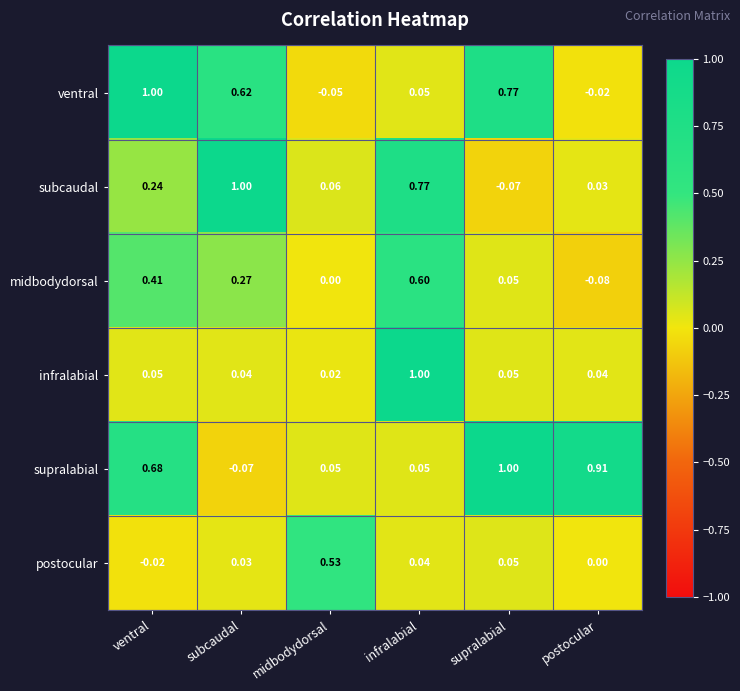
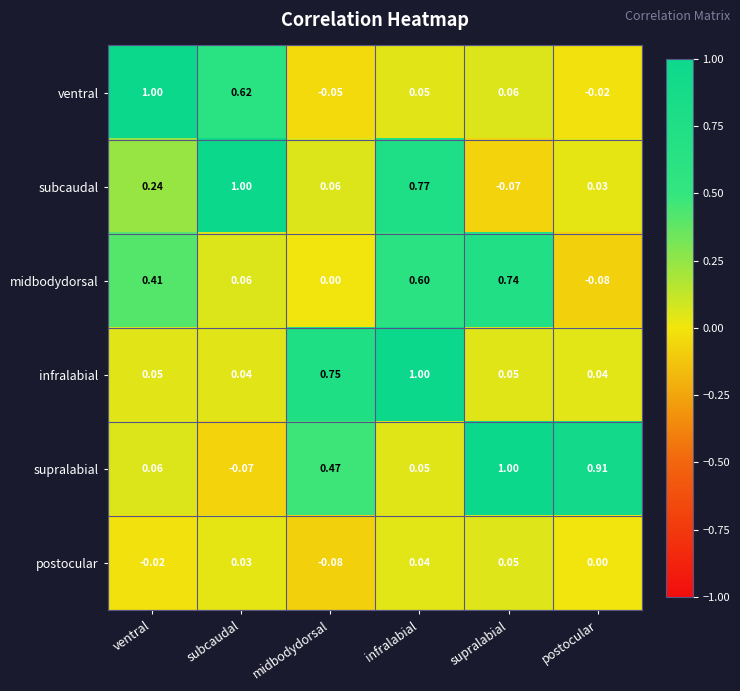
  {
    "ventral": {
      "ventral": 1.00,
      "subcaudal": 0.62,
      "midbodydorsal": -0.05,
      "infralabial": 0.05,
-     "supralabial": 0.77,
+     "supralabial": 0.06,
      "postocular": -0.02
    },
    "subcaudal": {
      "ventral": 0.24,
      "subcaudal": 1.00,
      "midbodydorsal": 0.06,
      "infralabial": 0.77,
      "supralabial": -0.07,
      "postocular": 0.03
    },
    "midbodydorsal": {
      "ventral": 0.41,
-     "subcaudal": 0.27,
+     "subcaudal": 0.06,
      "midbodydorsal": 0.00,
      "infralabial": 0.60,
-     "supralabial": 0.05,
+     "supralabial": 0.74,
      "postocular": -0.08
    },
    "infralabial": {
      "ventral": 0.05,
      "subcaudal": 0.04,
-     "midbodydorsal": 0.02,
+     "midbodydorsal": 0.75,
      "infralabial": 1.00,
      "supralabial": 0.05,
      "postocular": 0.04
    },
    "supralabial": {
-     "ventral": 0.68,
+     "ventral": 0.06,
      "subcaudal": -0.07,
-     "midbodydorsal": 0.05,
+     "midbodydorsal": 0.47,
      "infralabial": 0.05,
      "supralabial": 1.00,
      "postocular": 0.91
    },
    "postocular": {
      "ventral": -0.02,
      "subcaudal": 0.03,
-     "midbodydorsal": 0.53,
+     "midbodydorsal": -0.08,
      "infralabial": 0.04,
      "supralabial": 0.05,
      "postocular": 0.00
    }
  }
